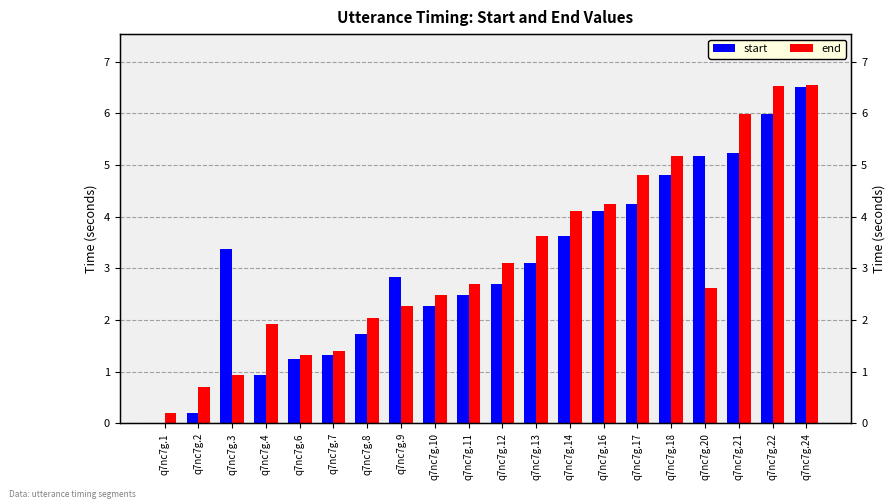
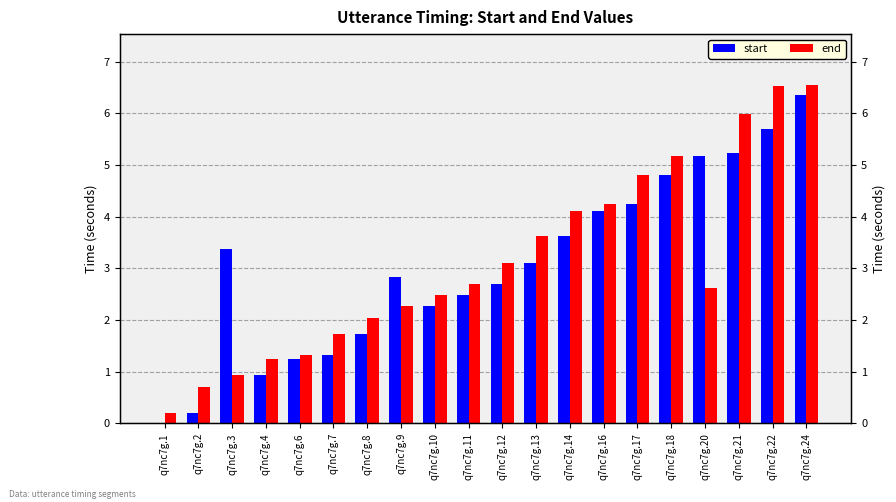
  {
    "start": {
      "q7nc7g.1": 0.0,
      "q7nc7g.2": 0.2,
      "q7nc7g.3": 3.4,
      "q7nc7g.4": 0.9,
      "q7nc7g.6": 1.2,
      "q7nc7g.7": 1.3,
      "q7nc7g.8": 1.7,
      "q7nc7g.9": 2.8,
      "q7nc7g.10": 2.3,
      "q7nc7g.11": 2.5,
      "q7nc7g.12": 2.7,
      "q7nc7g.13": 3.1,
      "q7nc7g.14": 3.6,
      "q7nc7g.16": 4.1,
      "q7nc7g.17": 4.2,
      "q7nc7g.18": 4.8,
      "q7nc7g.20": 5.2,
      "q7nc7g.21": 5.2,
-     "q7nc7g.22": 6.0,
-     "q7nc7g.24": 6.5
+     "q7nc7g.22": 5.7,
+     "q7nc7g.24": 6.4
    },
    "end": {
      "q7nc7g.1": 0.2,
      "q7nc7g.2": 0.7,
      "q7nc7g.3": 0.9,
-     "q7nc7g.4": 1.9,
+     "q7nc7g.4": 1.2,
      "q7nc7g.6": 1.3,
-     "q7nc7g.7": 1.4,
+     "q7nc7g.7": 1.7,
      "q7nc7g.8": 2.0,
      "q7nc7g.9": 2.3,
      "q7nc7g.10": 2.5,
      "q7nc7g.11": 2.7,
      "q7nc7g.12": 3.1,
      "q7nc7g.13": 3.6,
      "q7nc7g.14": 4.1,
      "q7nc7g.16": 4.2,
      "q7nc7g.17": 4.8,
      "q7nc7g.18": 5.2,
      "q7nc7g.20": 2.6,
      "q7nc7g.21": 6.0,
      "q7nc7g.22": 6.5,
      "q7nc7g.24": 6.6
    }
  }
